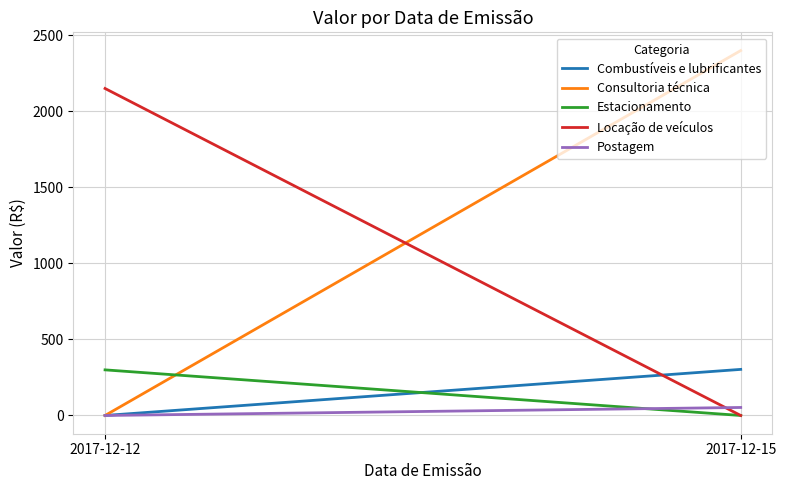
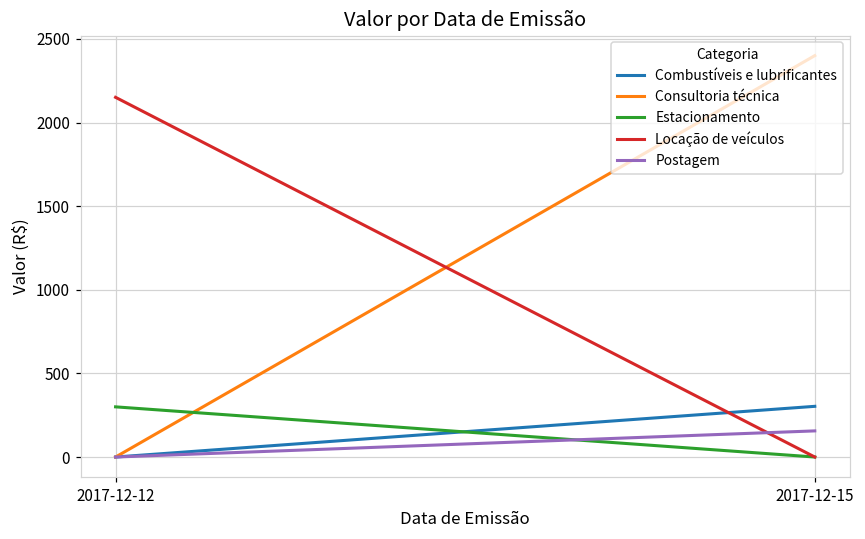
  {
    "Combustíveis e lubrificantes": {
      "2017-12-15": 300
    },
    "Estacionamento": {
      "2017-12-12": 300
    },
    "Locação de veículos": {
      "2017-12-12": 2150
    },
    "Postagem": {
-     "2017-12-15": 50
+     "2017-12-15": 160
    }
  }
